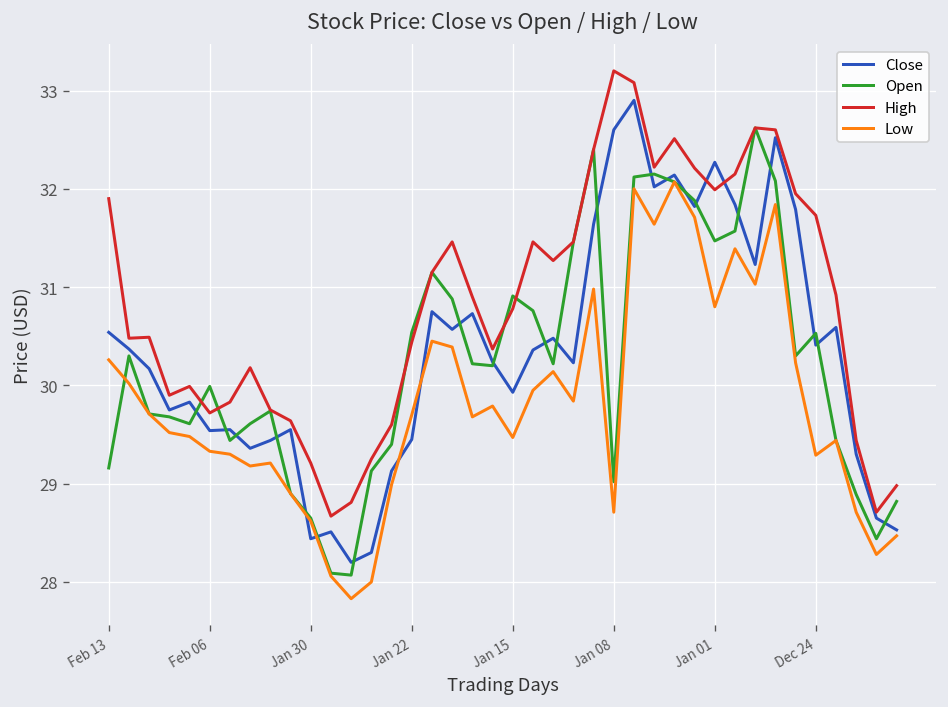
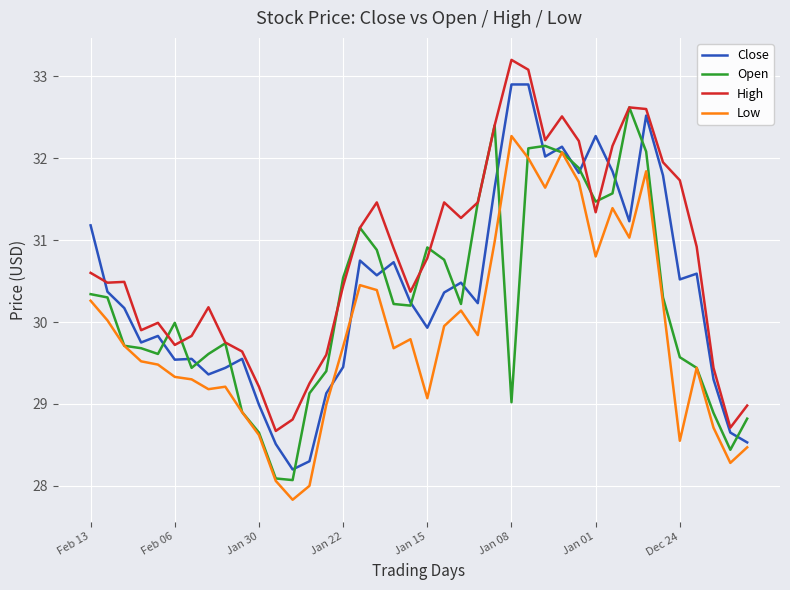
  {
    "Close": {
-     "Feb 13": 30.5,
+     "Feb 13": 31.2,
      "Feb 06": 29.5,
-     "Jan 30": 28.4,
+     "Jan 30": 29.0,
      "Jan 22": 29.5,
      "Jan 15": 29.9,
-     "Jan 08": 32.6,
+     "Jan 08": 32.9,
      "Jan 01": 32.3,
-     "Dec 24": 30.4
+     "Dec 24": 30.5
    },
    "Open": {
-     "Feb 13": 29.2,
+     "Feb 13": 30.3,
      "Feb 06": 30.0,
      "Jan 22": 30.5,
      "Jan 15": 30.9,
      "Jan 08": 29.0,
      "Jan 01": 31.5,
-     "Dec 24": 30.5
+     "Dec 24": 29.6
    },
    "High": {
-     "Feb 13": 31.9,
+     "Feb 13": 30.6,
      "Feb 06": 29.7,
      "Jan 30": 29.2,
      "Jan 22": 30.4,
      "Jan 15": 30.8,
      "Jan 08": 33.2,
-     "Jan 01": 32.0,
+     "Jan 01": 31.3,
      "Dec 24": 31.7
    },
    "Low": {
      "Feb 13": 30.3,
      "Feb 06": 29.3,
      "Jan 22": 29.7,
-     "Jan 15": 29.5,
-     "Jan 08": 28.7,
+     "Jan 15": 29.1,
+     "Jan 08": 32.3,
      "Jan 01": 30.8,
-     "Dec 24": 29.3
+     "Dec 24": 28.6
    }
  }
